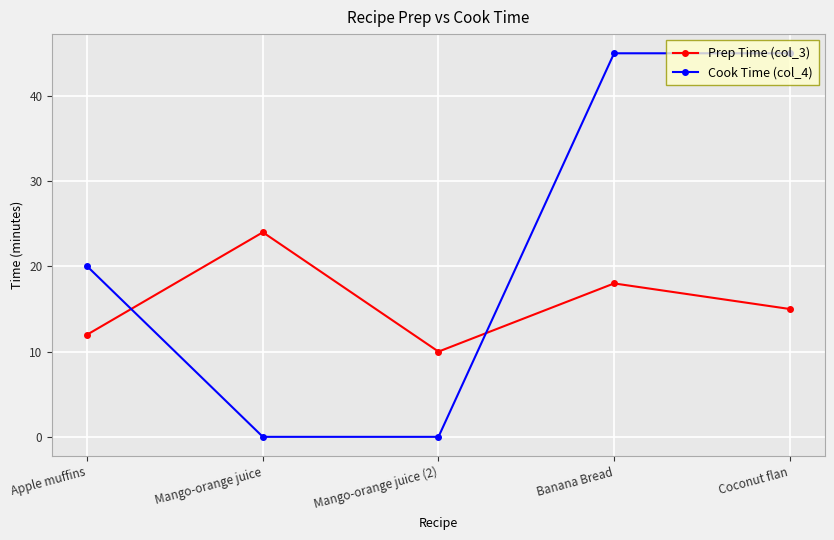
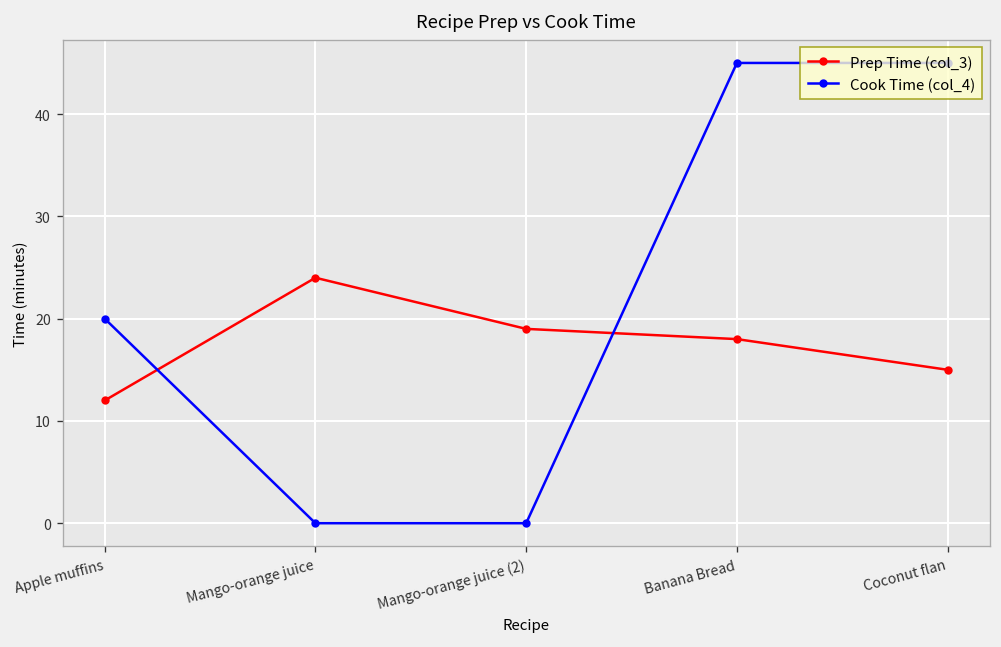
  {
    "Prep Time (col_3)": {
      "Apple muffins": 12,
      "Mango-orange juice": 24,
-     "Mango-orange juice (2)": 10,
+     "Mango-orange juice (2)": 19,
      "Banana Bread": 18,
      "Coconut flan": 15
    },
    "Cook Time (col_4)": {
      "Apple muffins": 20,
      "Mango-orange juice": 0,
      "Mango-orange juice (2)": 0,
      "Banana Bread": 45
    }
  }
